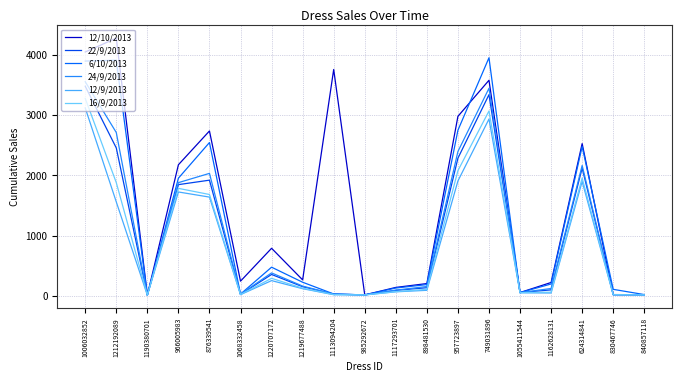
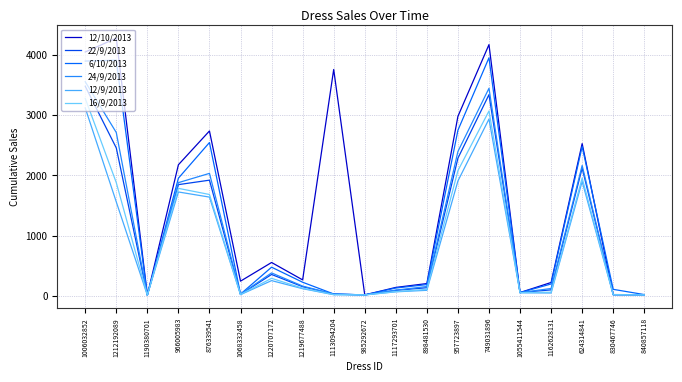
  {
    "12/10/2013": {
      "966005983": 2200,
      "876339541": 2700,
      "1068332458": 200,
-     "1220707172": 800,
+     "1220707172": 600,
      "1113094204": 3800,
      "957723897": 3000,
-     "749031896": 3600,
+     "749031896": 4200,
      "624314841": 2500
    }
  }
